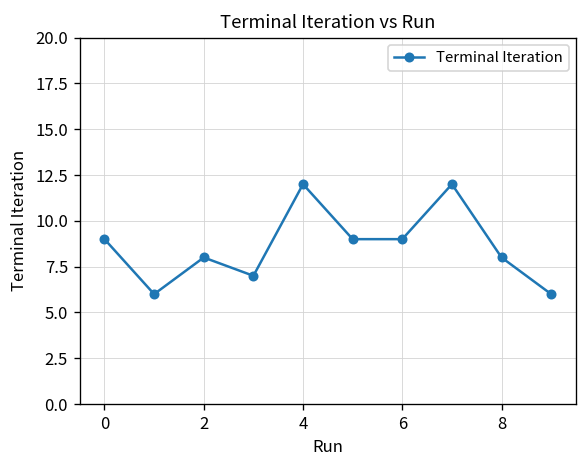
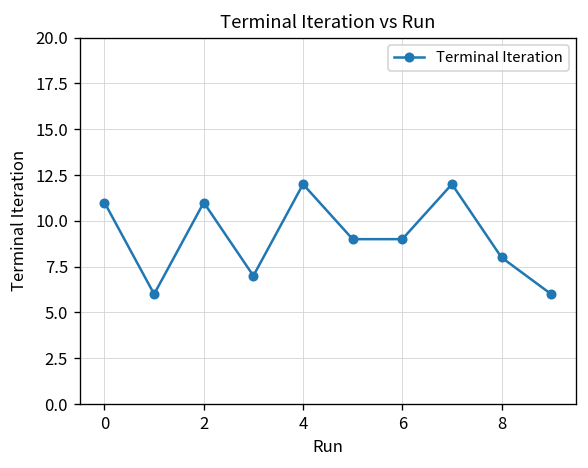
  {
-   "0": 9,
-   "2": 8,
+   "0": 11,
+   "2": 11,
    "4": 12,
    "6": 9,
    "8": 8
  }
